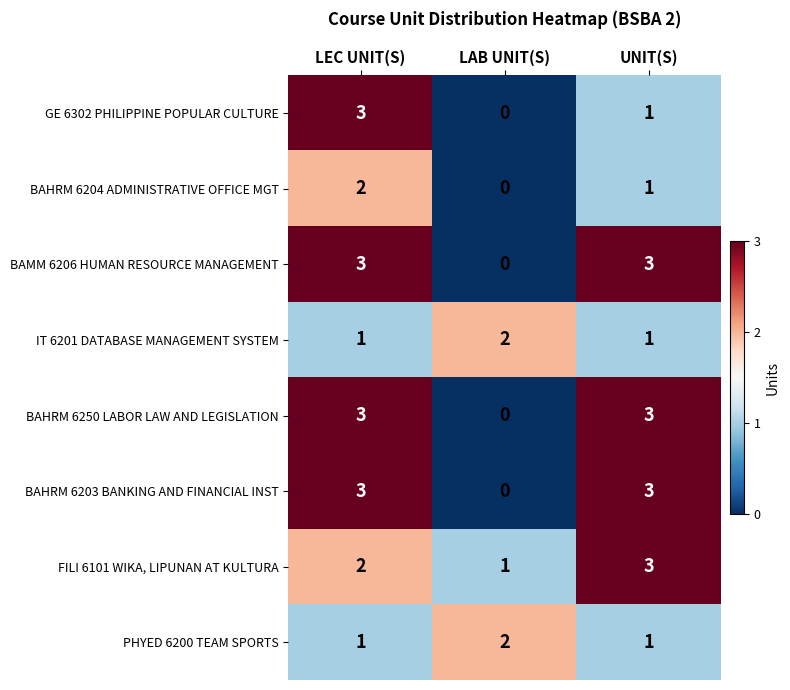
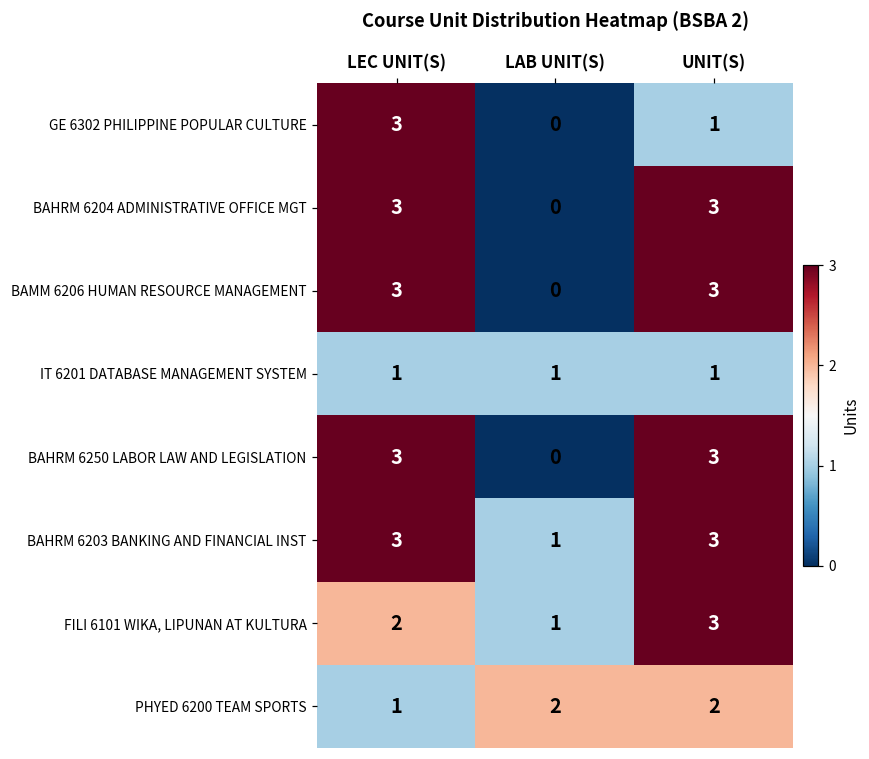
  {
    "GE 6302 PHILIPPINE POPULAR CULTURE": {
      "LEC UNIT(S)": 3,
      "LAB UNIT(S)": 0,
      "UNIT(S)": 1
    },
    "BAHRM 6204 ADMINISTRATIVE OFFICE MGT": {
-     "LEC UNIT(S)": 2,
+     "LEC UNIT(S)": 3,
      "LAB UNIT(S)": 0,
-     "UNIT(S)": 1
+     "UNIT(S)": 3
    },
    "BAMM 6206 HUMAN RESOURCE MANAGEMENT": {
      "LEC UNIT(S)": 3,
      "LAB UNIT(S)": 0,
      "UNIT(S)": 3
    },
    "IT 6201 DATABASE MANAGEMENT SYSTEM": {
      "LEC UNIT(S)": 1,
-     "LAB UNIT(S)": 2,
+     "LAB UNIT(S)": 1,
      "UNIT(S)": 1
    },
    "BAHRM 6250 LABOR LAW AND LEGISLATION": {
      "LEC UNIT(S)": 3,
      "LAB UNIT(S)": 0,
      "UNIT(S)": 3
    },
    "BAHRM 6203 BANKING AND FINANCIAL INST": {
      "LEC UNIT(S)": 3,
-     "LAB UNIT(S)": 0,
+     "LAB UNIT(S)": 1,
      "UNIT(S)": 3
    },
    "FILI 6101 WIKA, LIPUNAN AT KULTURA": {
      "LEC UNIT(S)": 2,
      "LAB UNIT(S)": 1,
      "UNIT(S)": 3
    },
    "PHYED 6200 TEAM SPORTS": {
      "LEC UNIT(S)": 1,
      "LAB UNIT(S)": 2,
-     "UNIT(S)": 1
+     "UNIT(S)": 2
    }
  }
